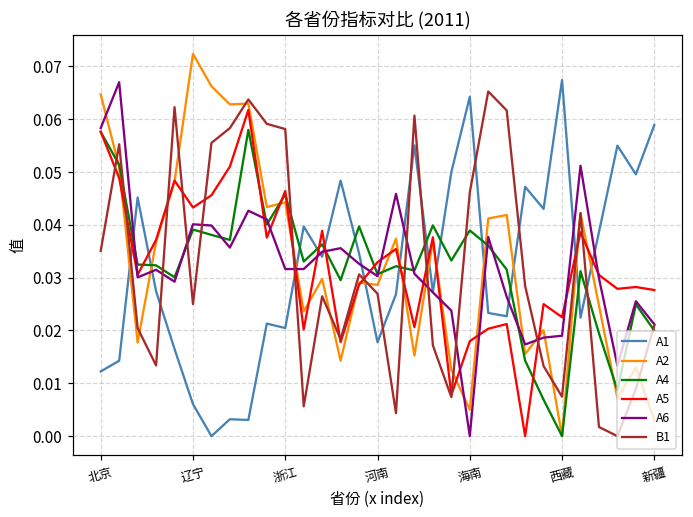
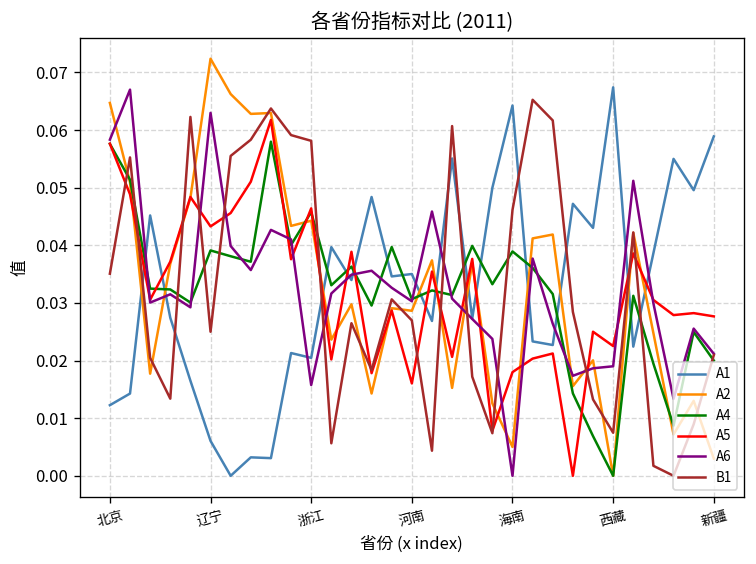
  {
    "A1": {
      "北京": 0.012,
      "辽宁": 0.006,
      "浙江": 0.020,
-     "河南": 0.018,
+     "河南": 0.035,
      "海南": 0.064,
      "西藏": 0.067,
      "新疆": 0.059
    },
    "A2": {
      "北京": 0.065,
      "辽宁": 0.072,
      "浙江": 0.044,
      "河南": 0.029,
      "海南": 0.005
    },
    "A4": {
      "辽宁": 0.039,
      "浙江": 0.046,
      "海南": 0.039,
      "新疆": 0.020
    },
    "A5": {
      "辽宁": 0.043,
      "浙江": 0.046,
-     "河南": 0.033,
+     "河南": 0.016,
      "海南": 0.018,
      "西藏": 0.023,
      "新疆": 0.028
    },
    "A6": {
      "北京": 0.058,
-     "辽宁": 0.040,
-     "浙江": 0.032,
+     "辽宁": 0.063,
+     "浙江": 0.016,
      "海南": 0.000,
      "西藏": 0.019
    },
    "B1": {
      "北京": 0.035,
      "辽宁": 0.025,
      "浙江": 0.058,
      "河南": 0.027,
      "海南": 0.046,
      "西藏": 0.007
    }
  }
